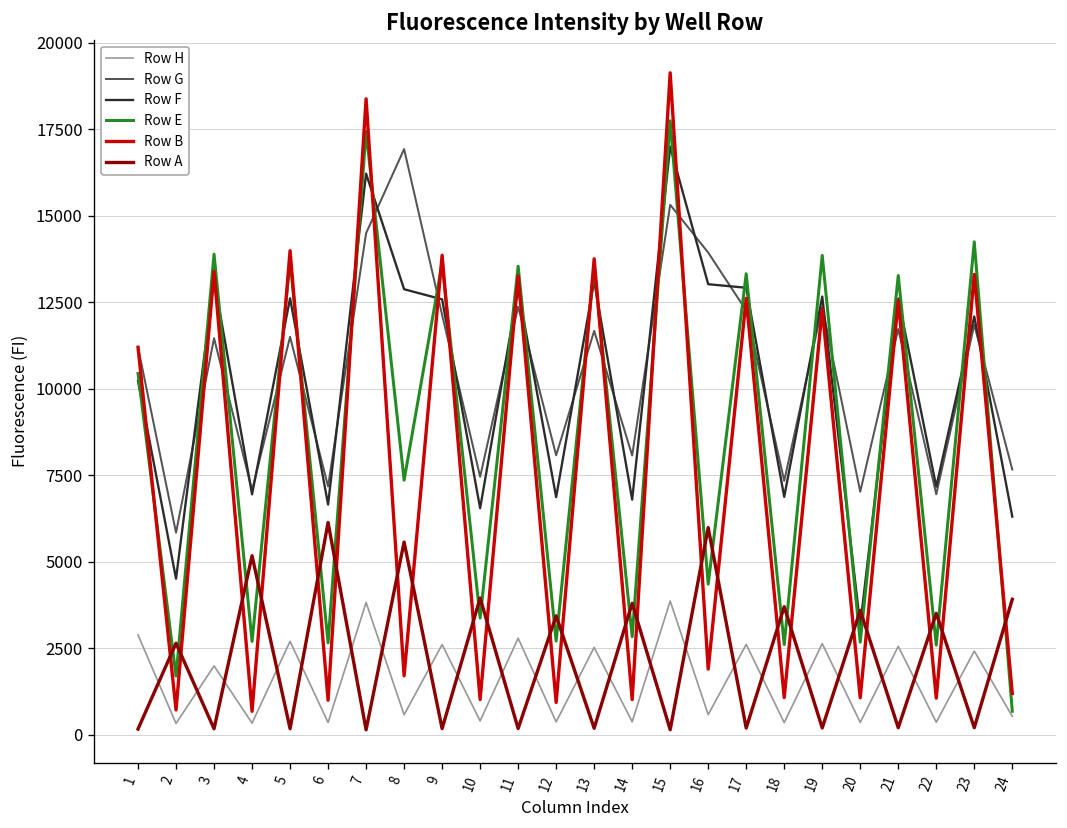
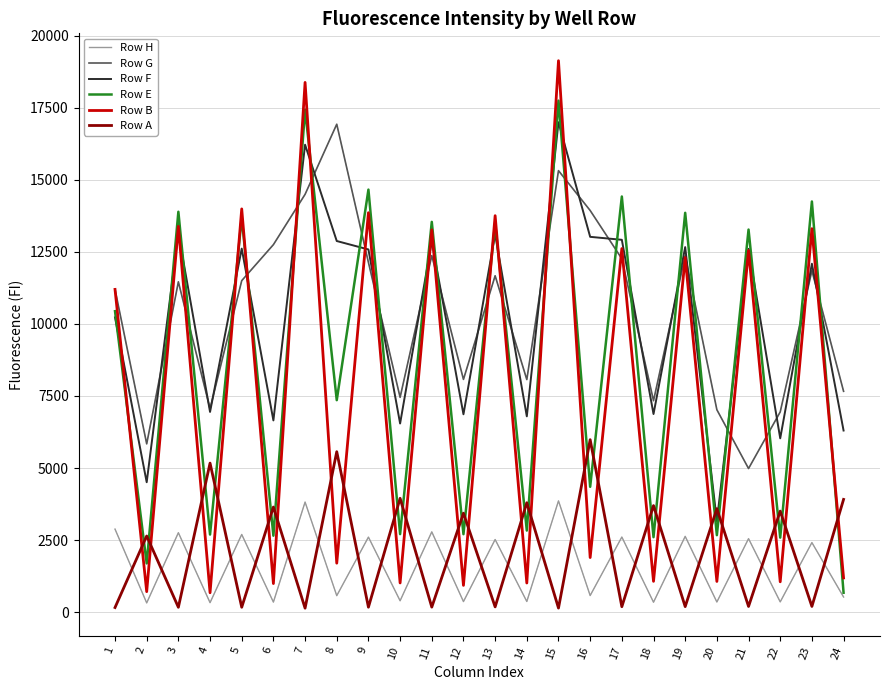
  {
    "Row A": {
      "1": 200,
      "2": 2600,
      "3": 200,
      "4": 5200,
      "5": 200,
-     "6": 6100,
+     "6": 3600,
      "7": 100,
      "8": 5600,
      "9": 200,
      "10": 3900,
      "11": 200,
      "12": 3400,
      "13": 200,
      "14": 3800,
      "15": 100,
      "16": 6000,
      "17": 200,
      "18": 3700,
      "19": 200,
      "20": 3600,
      "21": 200,
      "22": 3500,
      "23": 200,
      "24": 3900
    },
    "Row B": {
      "2": 700,
      "3": 13400,
      "4": 700,
      "5": 14000,
      "6": 1000,
      "7": 18400,
      "8": 1700,
      "9": 13900,
      "10": 1000,
      "11": 13300,
      "12": 900,
      "13": 13800,
      "14": 1000,
      "15": 19100,
      "16": 1900,
      "17": 12600,
      "18": 1100,
      "20": 1100,
      "22": 1100,
      "23": 13300,
      "24": 1200
    },
    "Row E": {
      "1": 10400,
      "2": 1700,
      "3": 13900,
      "4": 2700,
      "5": 13700,
      "6": 2700,
      "7": 17400,
      "8": 7400,
-     "9": 13600,
-     "10": 3400,
+     "9": 14700,
+     "10": 2700,
      "11": 13500,
      "12": 2700,
      "13": 13500,
      "14": 2800,
      "15": 17700,
      "16": 4300,
-     "17": 13300,
+     "17": 14400,
      "18": 2600,
      "19": 13900,
      "20": 2700,
      "21": 13300,
      "22": 2600,
      "23": 14200,
      "24": 700
    },
    "Row F": {
      "1": 10200,
      "2": 4500,
      "3": 13200,
      "4": 6900,
      "5": 12600,
      "6": 6700,
      "7": 16200,
      "8": 12900,
      "9": 12600,
      "10": 6500,
      "11": 12900,
      "12": 6900,
      "13": 13100,
      "14": 6800,
      "15": 17000,
      "16": 13000,
      "17": 12900,
      "18": 6900,
      "19": 12700,
      "20": 3200,
-     "22": 7200,
+     "22": 6000,
      "23": 12100,
      "24": 6300
    },
    "Row G": {
      "2": 5800,
      "3": 11500,
      "4": 7100,
      "5": 11500,
-     "6": 7200,
+     "6": 12700,
      "7": 14500,
      "8": 16900,
      "9": 12100,
      "10": 7500,
      "11": 12400,
      "12": 8100,
      "13": 11700,
      "14": 8100,
      "15": 15300,
      "16": 13900,
      "17": 12300,
      "18": 7300,
      "20": 7000,
-     "21": 11700,
+     "21": 5000,
      "22": 6900,
      "23": 11800,
      "24": 7700
    },
    "Row H": {
      "1": 2900,
      "2": 300,
-     "3": 2000,
+     "3": 2800,
      "4": 300,
      "5": 2700,
      "6": 300,
      "7": 3800,
      "8": 600,
      "9": 2600,
      "10": 400,
      "11": 2800,
      "12": 400,
      "13": 2500,
      "14": 400,
      "15": 3900,
      "16": 600,
      "17": 2600,
      "18": 300,
      "19": 2600,
      "20": 400,
      "21": 2600,
      "22": 400,
      "23": 2400,
      "24": 500
    }
  }
